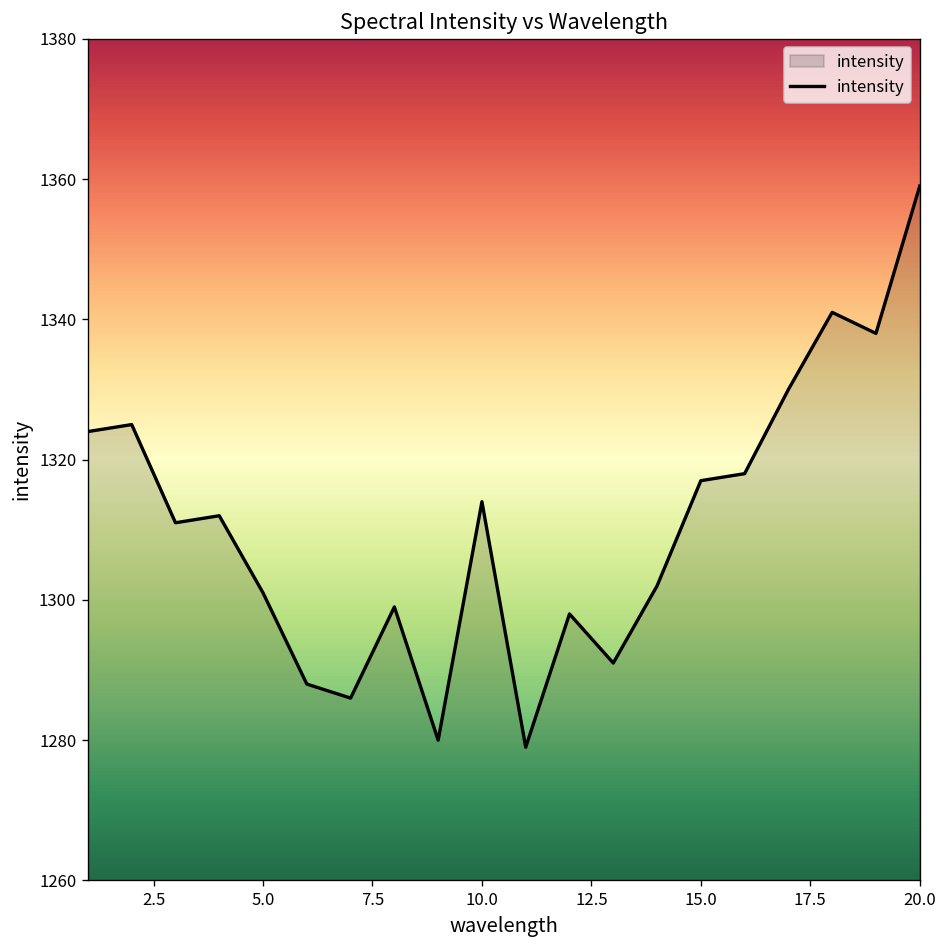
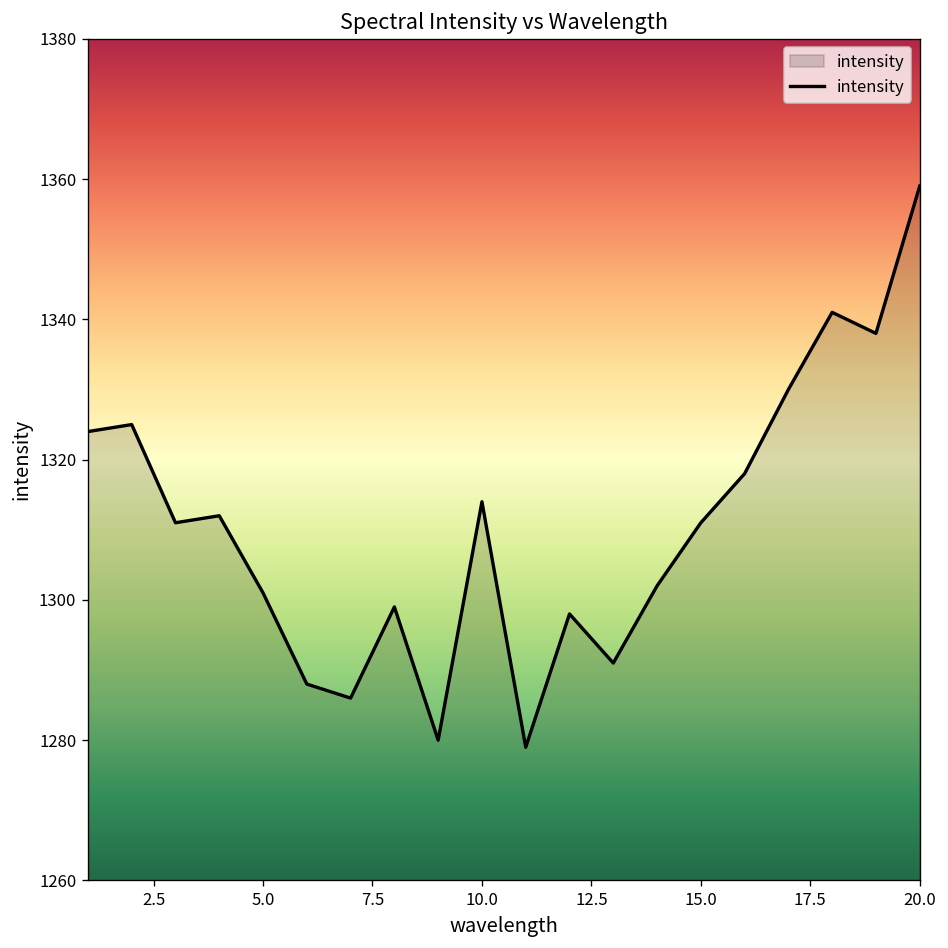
  {
    "5.0": 1301,
    "10.0": 1314,
-   "15.0": 1317,
+   "15.0": 1311,
    "20.0": 1359
  }
